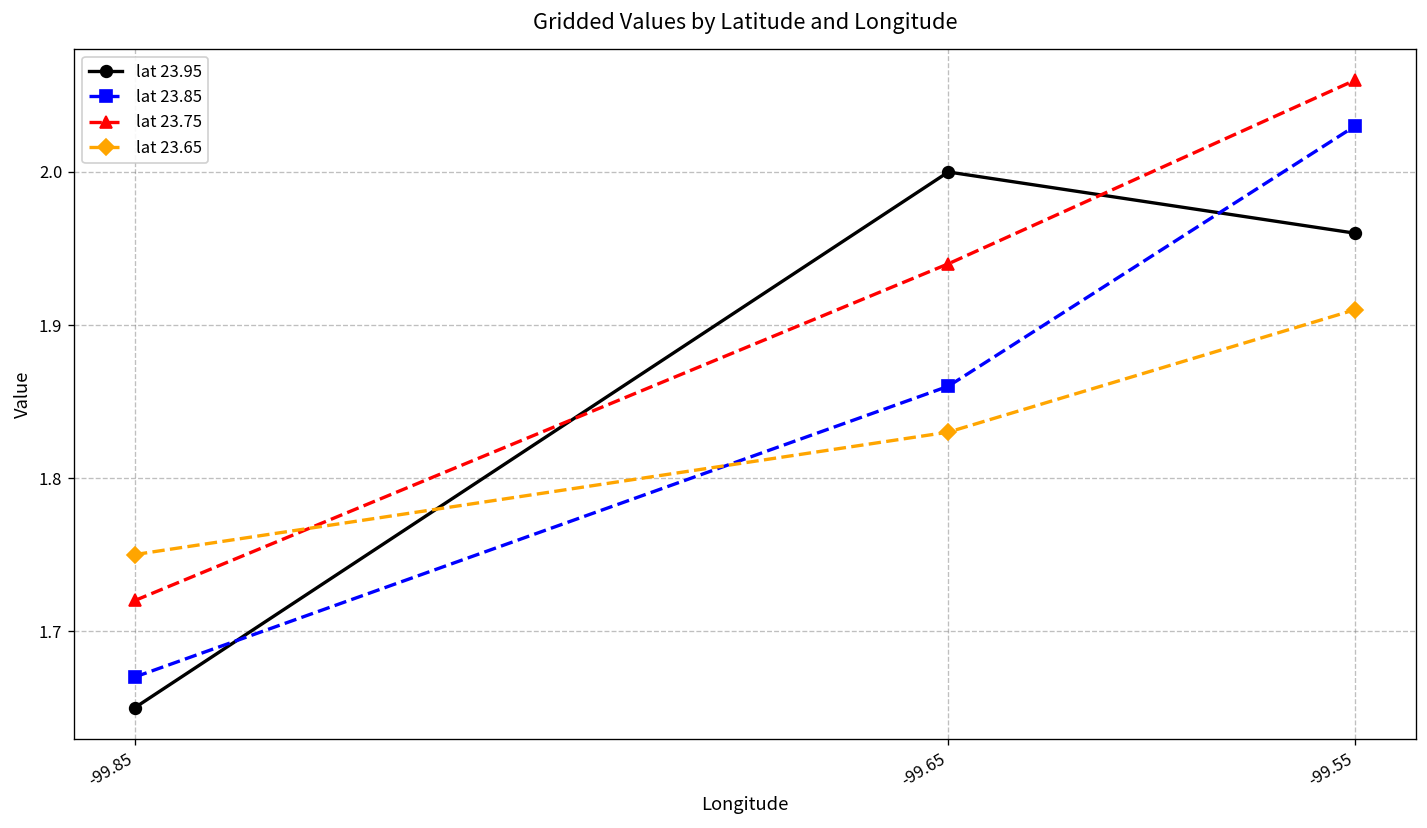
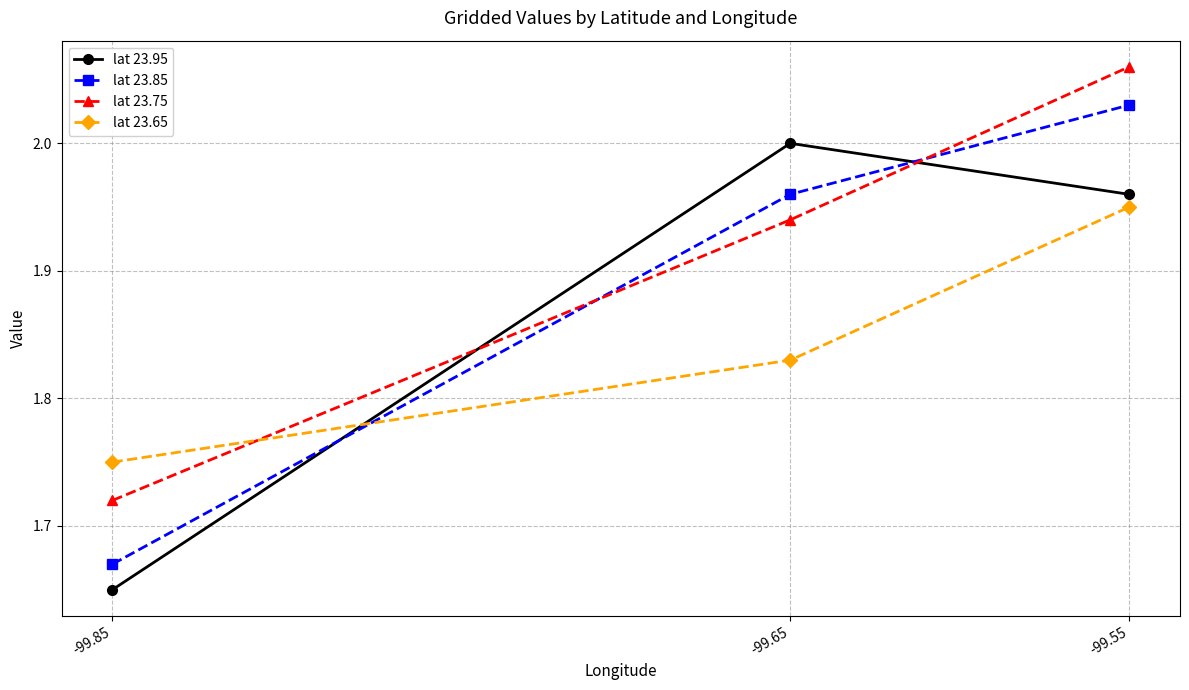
  {
    "lat 23.95": {
      "-99.85": 1.65,
      "-99.65": 2.00,
      "-99.55": 1.96
    },
    "lat 23.85": {
      "-99.85": 1.67,
-     "-99.65": 1.86,
+     "-99.65": 1.96,
      "-99.55": 2.03
    },
    "lat 23.75": {
      "-99.85": 1.72,
      "-99.65": 1.94,
      "-99.55": 2.06
    },
    "lat 23.65": {
      "-99.85": 1.75,
      "-99.65": 1.83,
-     "-99.55": 1.91
+     "-99.55": 1.95
    }
  }
